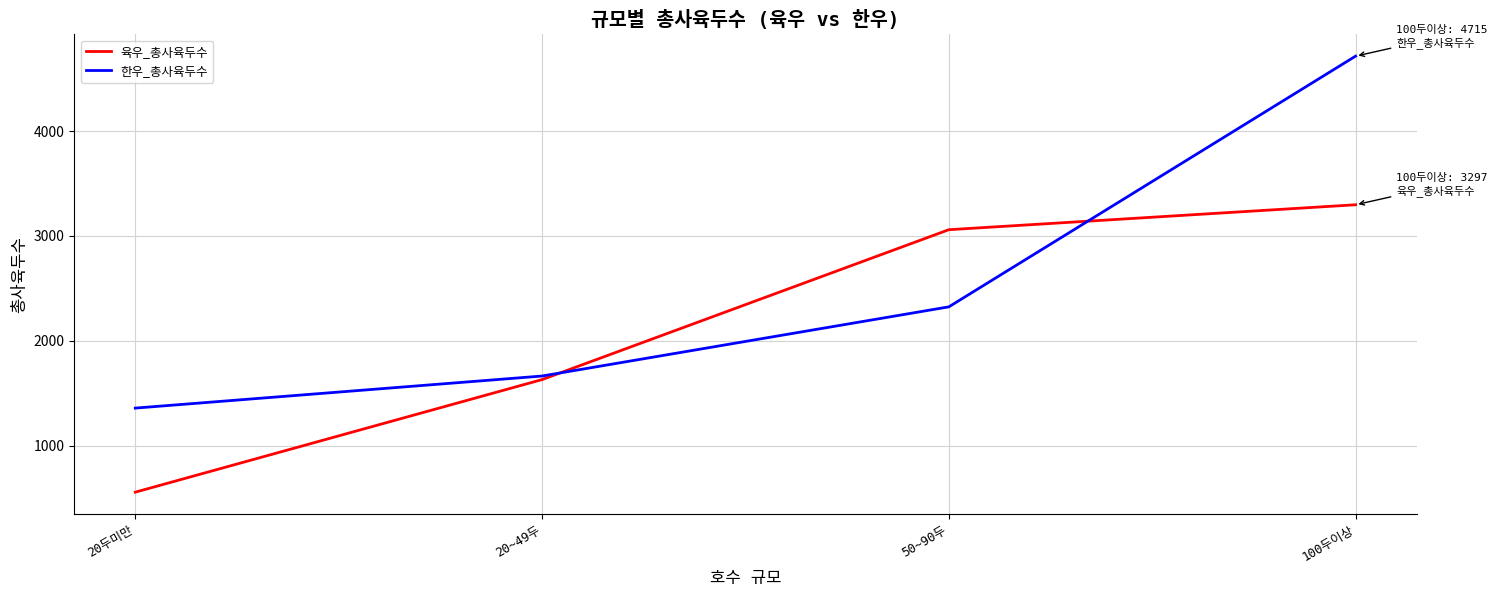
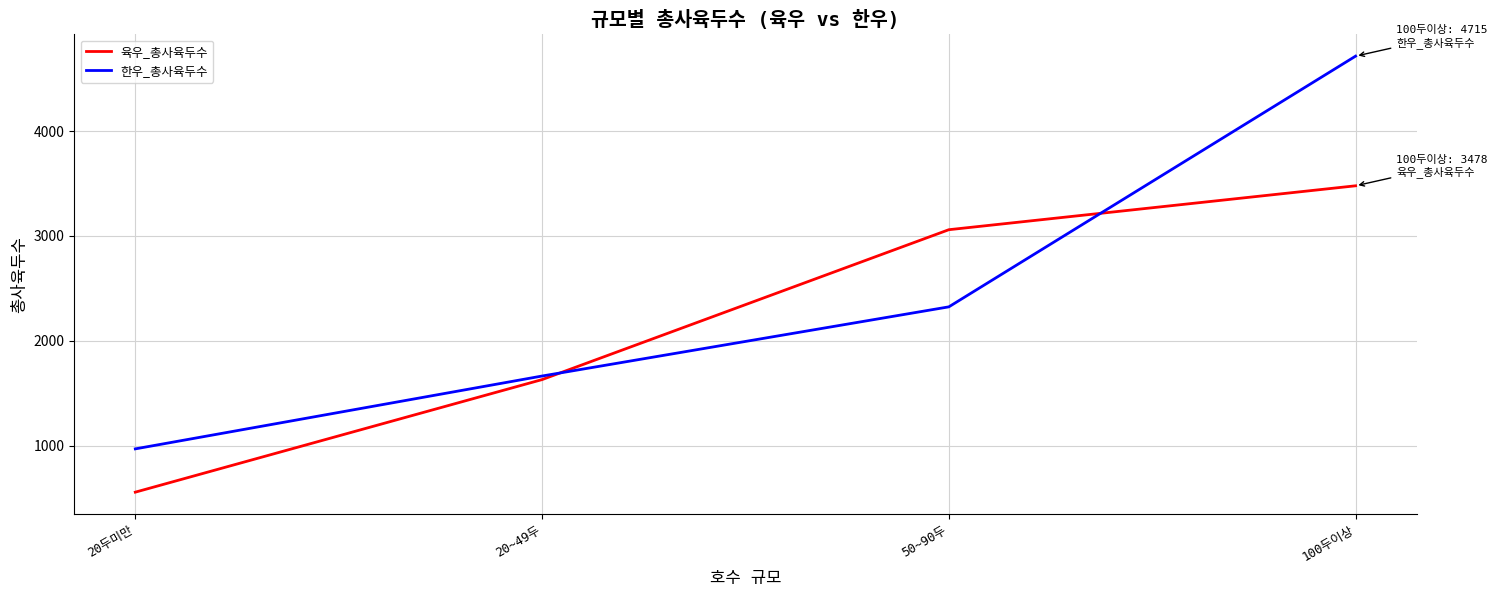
  {
    "육우_총사육두수": {
-     "100두이상": 3297
+     "100두이상": 3478
    },
    "한우_총사육두수": {
-     "20두미만": 1360,
+     "20두미만": 970,
      "20~49두": 1660,
      "50~90두": 2320
    }
  }
